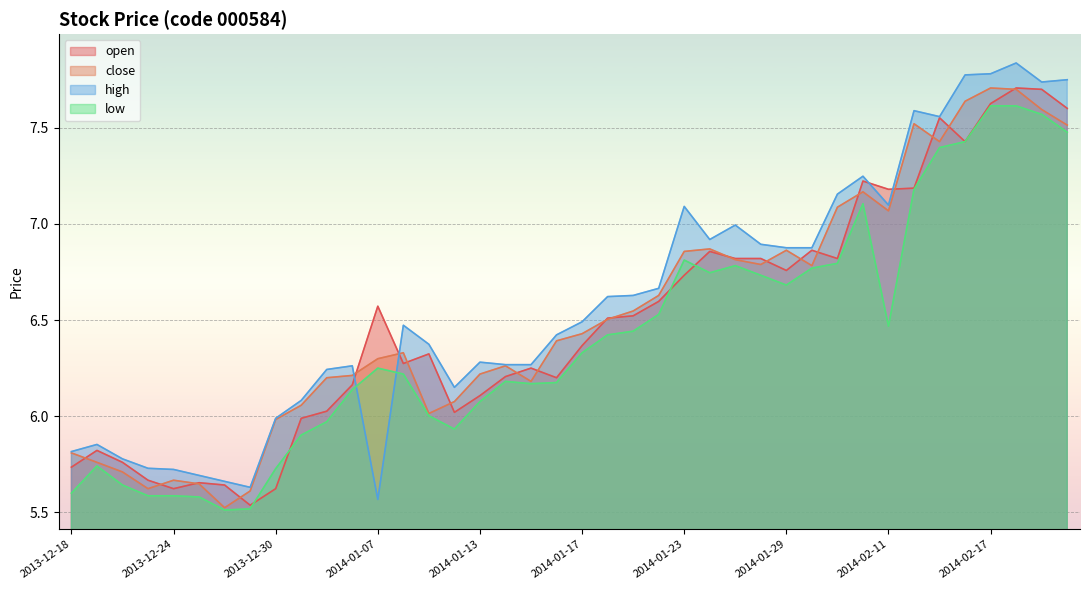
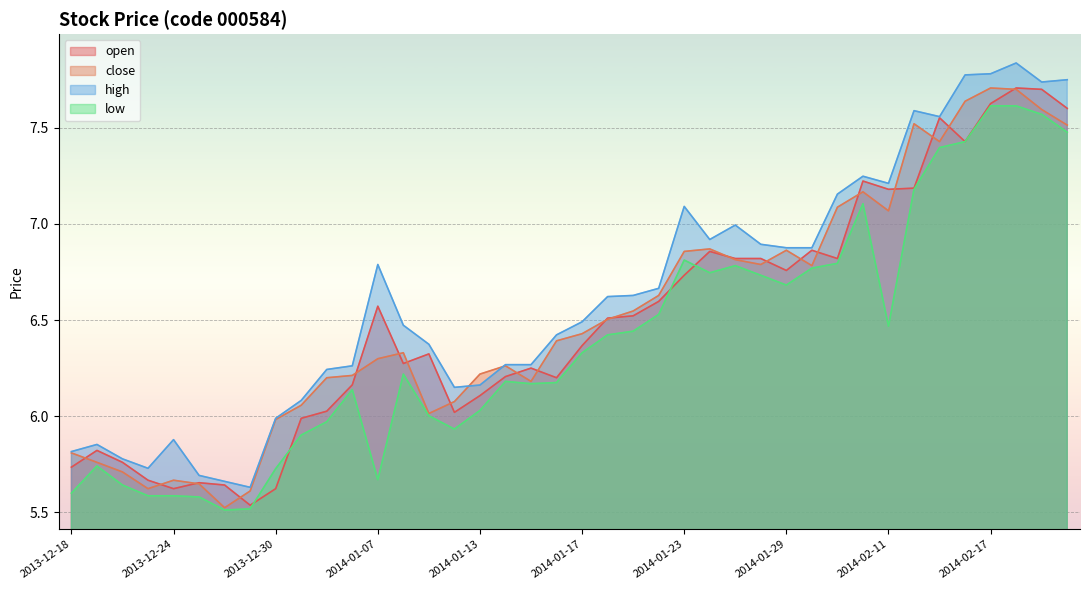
  {
    "high": {
-     "2013-12-24": 5.72,
-     "2014-01-07": 5.57,
-     "2014-01-13": 6.28,
+     "2013-12-24": 5.88,
+     "2014-01-07": 6.79,
+     "2014-01-13": 6.16,
      "2014-01-17": 6.49,
      "2014-01-23": 7.09,
-     "2014-02-11": 7.10,
+     "2014-02-11": 7.21,
      "2014-02-17": 7.78
    },
    "low": {
      "2013-12-18": 5.60,
      "2013-12-24": 5.59,
      "2013-12-30": 5.73,
-     "2014-01-07": 6.25,
-     "2014-01-13": 6.08,
+     "2014-01-07": 5.67,
+     "2014-01-13": 6.03,
      "2014-01-17": 6.33,
      "2014-01-23": 6.81,
      "2014-01-29": 6.68,
      "2014-02-11": 6.47
    }
  }
